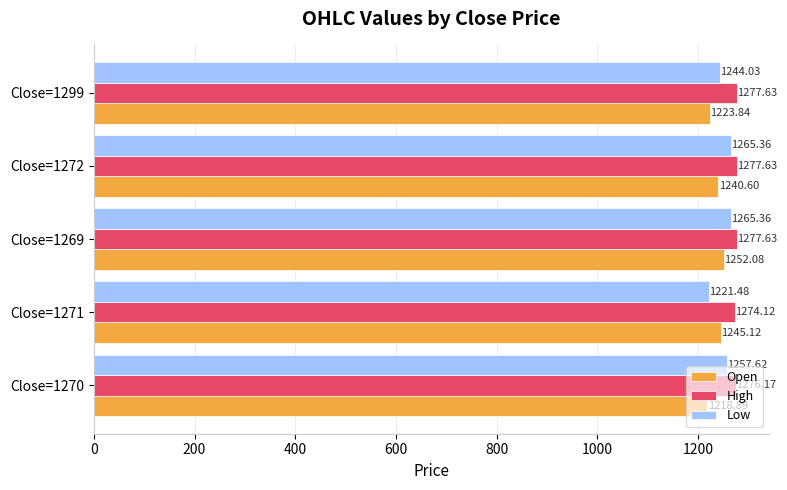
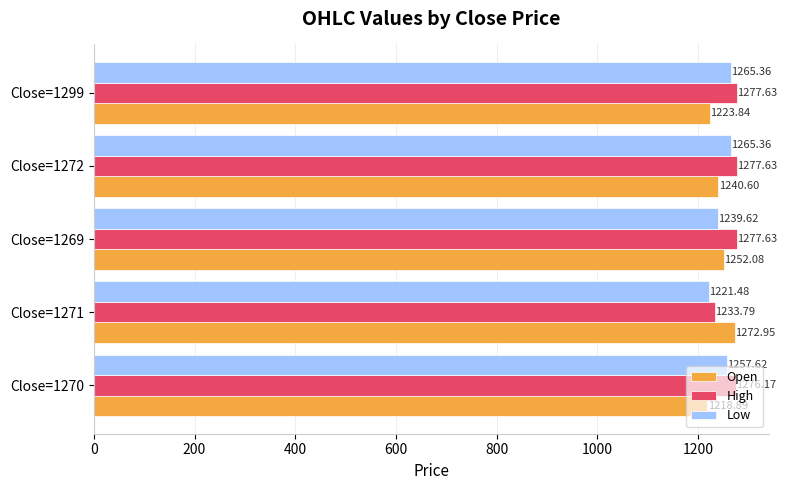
  {
    "Open": {
      "Close=1299": 1223.84,
      "Close=1272": 1240.60,
      "Close=1269": 1252.08,
-     "Close=1271": 1245.12
+     "Close=1271": 1272.95
    },
    "High": {
      "Close=1299": 1277.63,
      "Close=1272": 1277.63,
      "Close=1269": 1277.63,
-     "Close=1271": 1274.12
+     "Close=1271": 1233.79
    },
    "Low": {
-     "Close=1299": 1244.03,
+     "Close=1299": 1265.36,
      "Close=1272": 1265.36,
-     "Close=1269": 1265.36,
+     "Close=1269": 1239.62,
      "Close=1271": 1221.48
    }
  }
